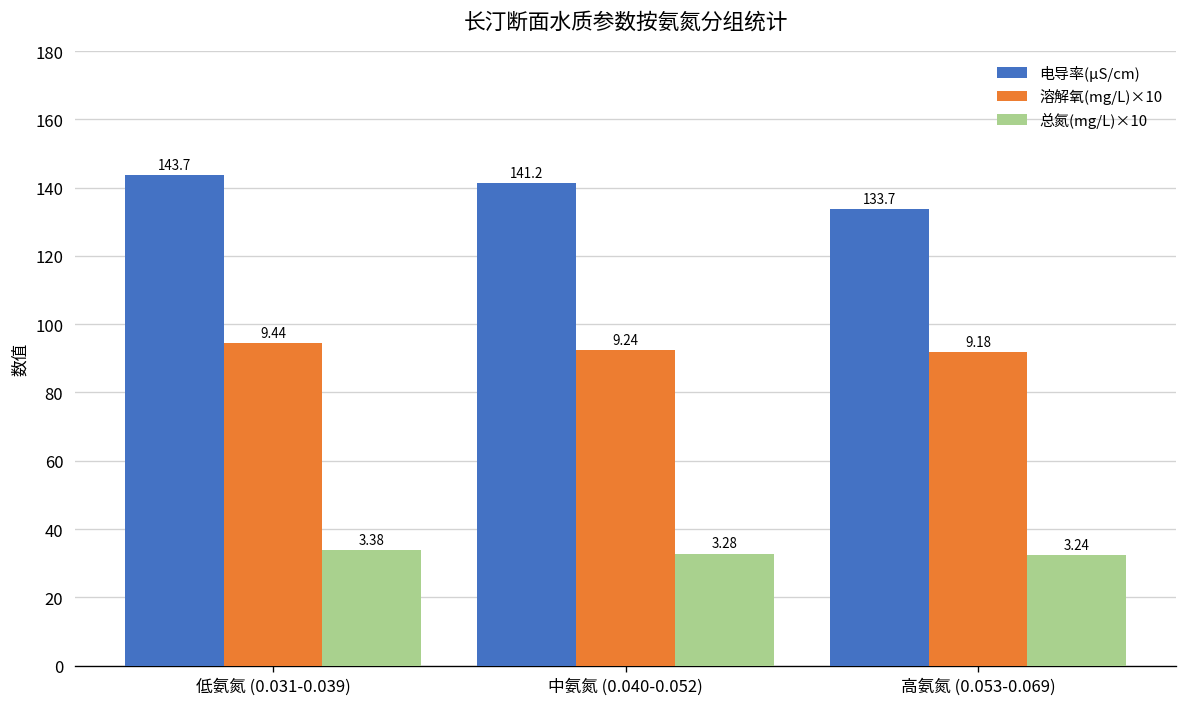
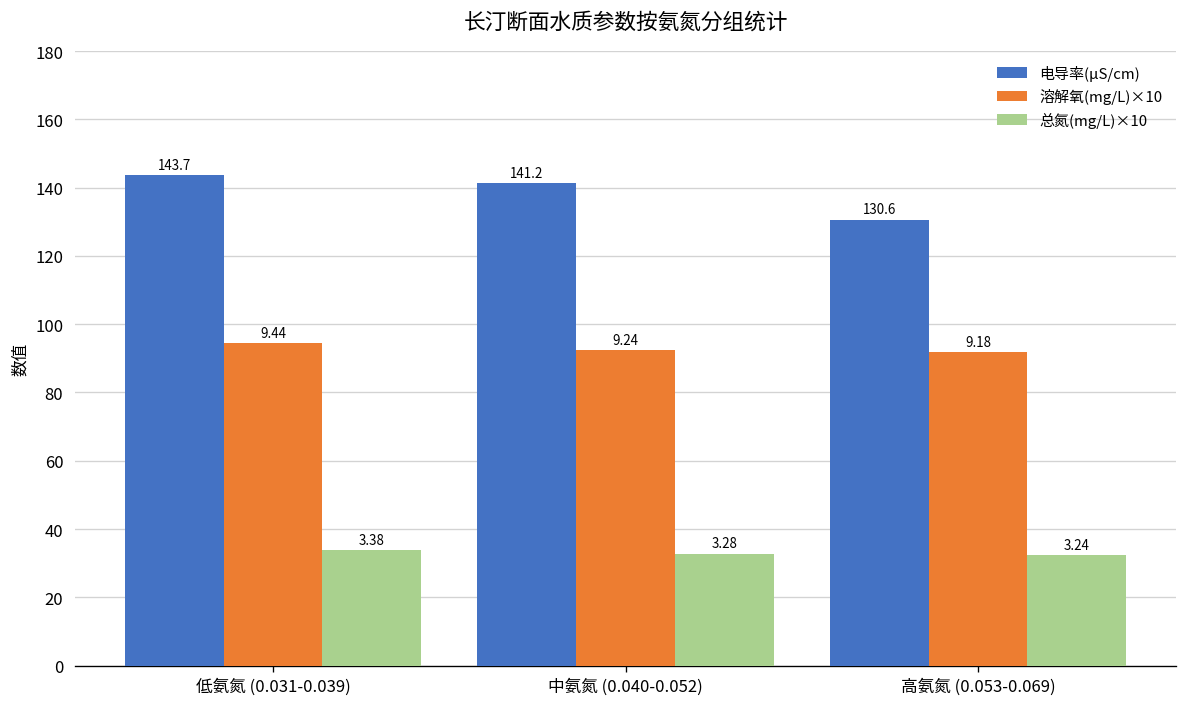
  {
    "电导率(μS/cm)": {
      "低氨氮 (0.031-0.039)": 143.7,
      "中氨氮 (0.040-0.052)": 141.2,
-     "高氨氮 (0.053-0.069)": 133.7
+     "高氨氮 (0.053-0.069)": 130.6
    }
  }
